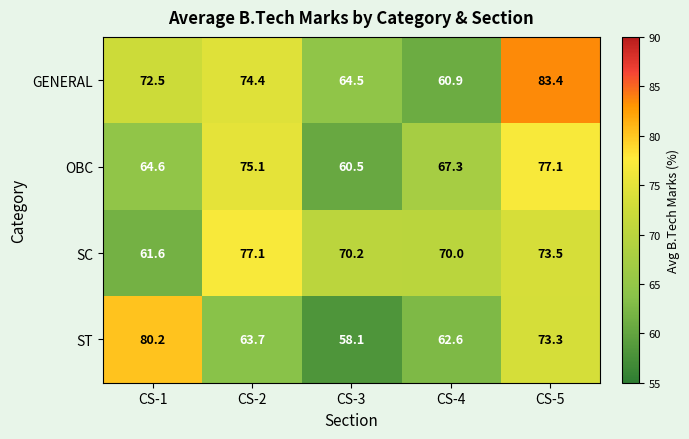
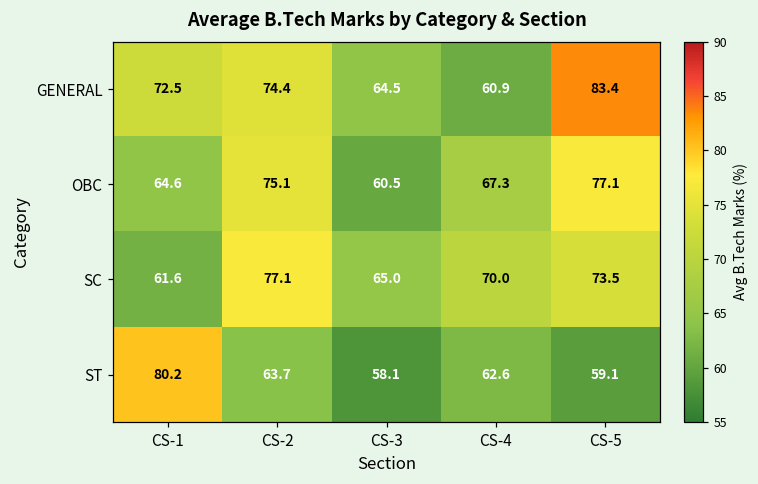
  {
    "GENERAL": {
      "CS-1": 72.5,
      "CS-2": 74.4,
      "CS-3": 64.5,
      "CS-4": 60.9,
      "CS-5": 83.4
    },
    "OBC": {
      "CS-1": 64.6,
      "CS-2": 75.1,
      "CS-3": 60.5,
      "CS-4": 67.3,
      "CS-5": 77.1
    },
    "SC": {
      "CS-1": 61.6,
      "CS-2": 77.1,
-     "CS-3": 70.2,
+     "CS-3": 65.0,
      "CS-4": 70.0,
      "CS-5": 73.5
    },
    "ST": {
      "CS-1": 80.2,
      "CS-2": 63.7,
      "CS-3": 58.1,
      "CS-4": 62.6,
-     "CS-5": 73.3
+     "CS-5": 59.1
    }
  }
